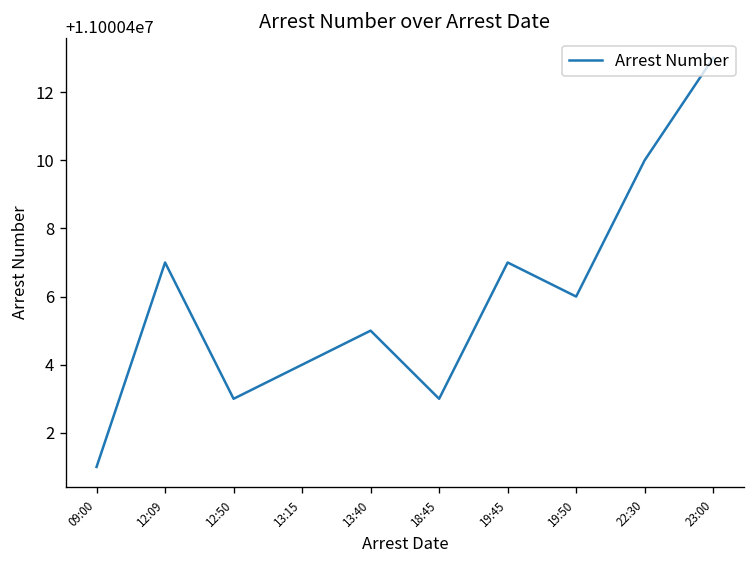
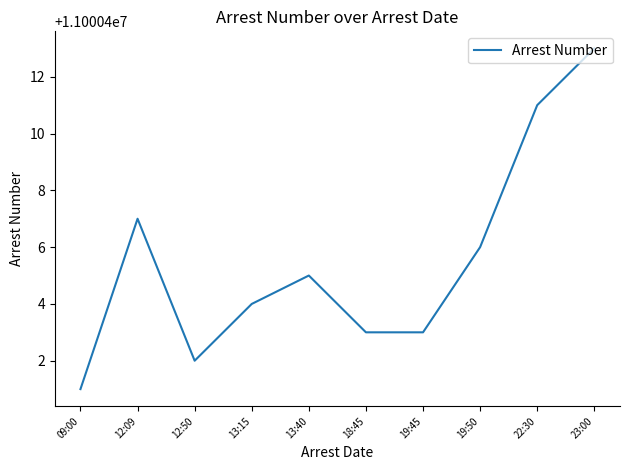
  {
    "09:00": 11000401,
    "12:09": 11000407,
-   "12:50": 11000403,
+   "12:50": 11000402,
    "13:15": 11000404,
    "13:40": 11000405,
    "18:45": 11000403,
-   "19:45": 11000407,
+   "19:45": 11000403,
    "19:50": 11000406,
-   "22:30": 11000410
+   "22:30": 11000411
  }
